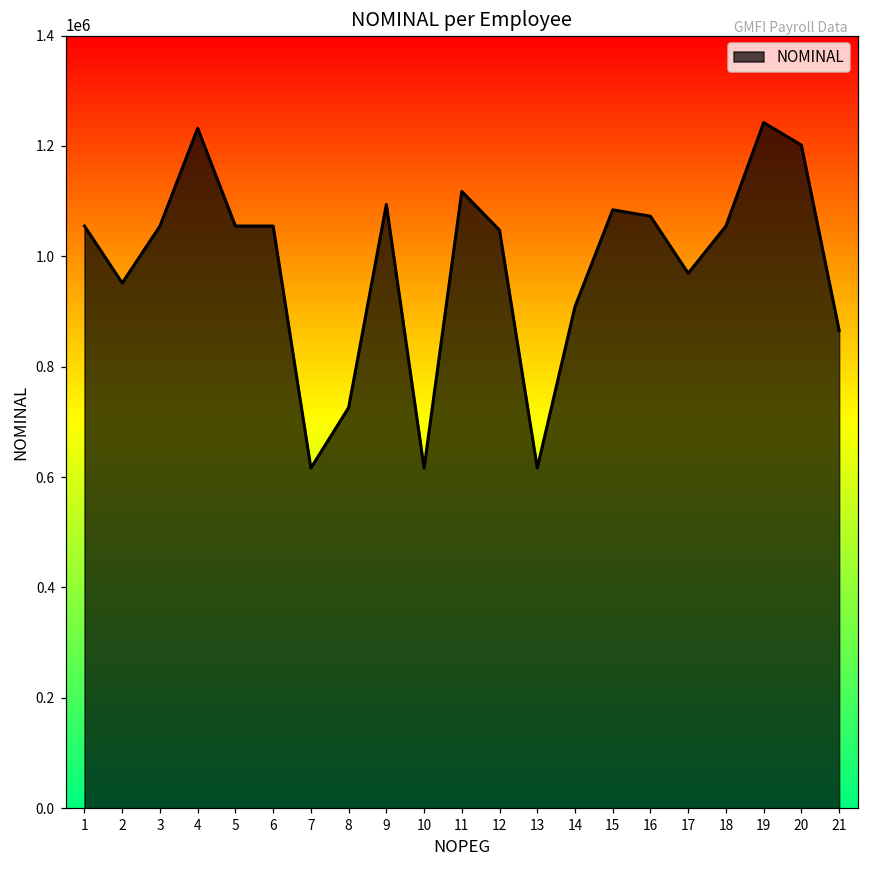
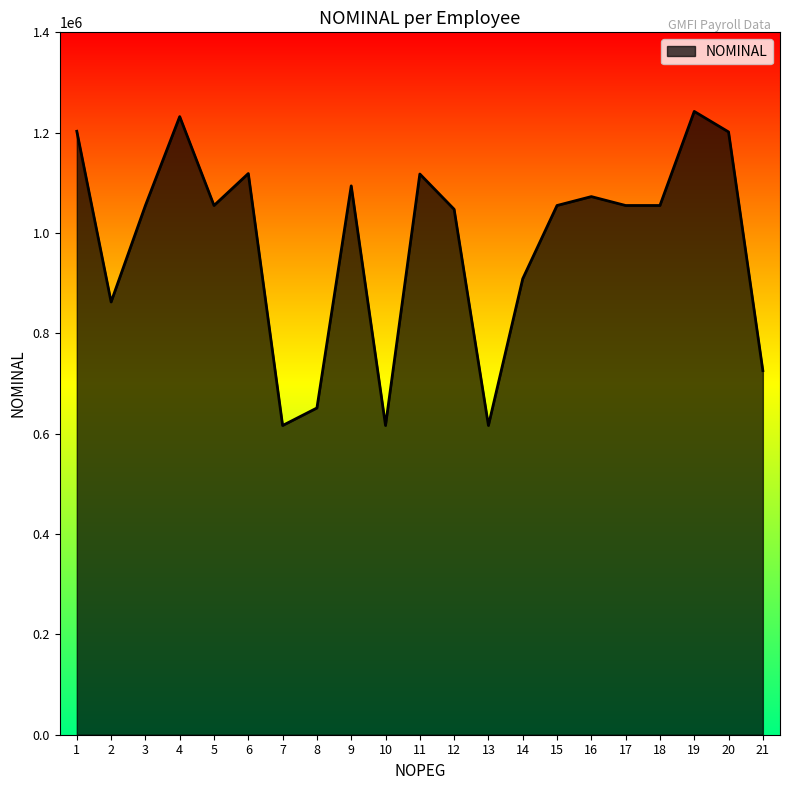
  {
-   "1": 1050000,
-   "2": 950000,
+   "1": 1200000,
+   "2": 860000,
    "3": 1050000,
    "4": 1230000,
    "5": 1050000,
-   "6": 1050000,
+   "6": 1120000,
    "7": 620000,
-   "8": 730000,
+   "8": 650000,
    "9": 1090000,
    "10": 620000,
    "11": 1120000,
    "12": 1050000,
    "13": 620000,
    "14": 910000,
-   "15": 1080000,
+   "15": 1050000,
    "16": 1070000,
-   "17": 970000,
+   "17": 1050000,
    "18": 1050000,
    "19": 1240000,
    "20": 1200000,
-   "21": 870000
+   "21": 730000
  }
